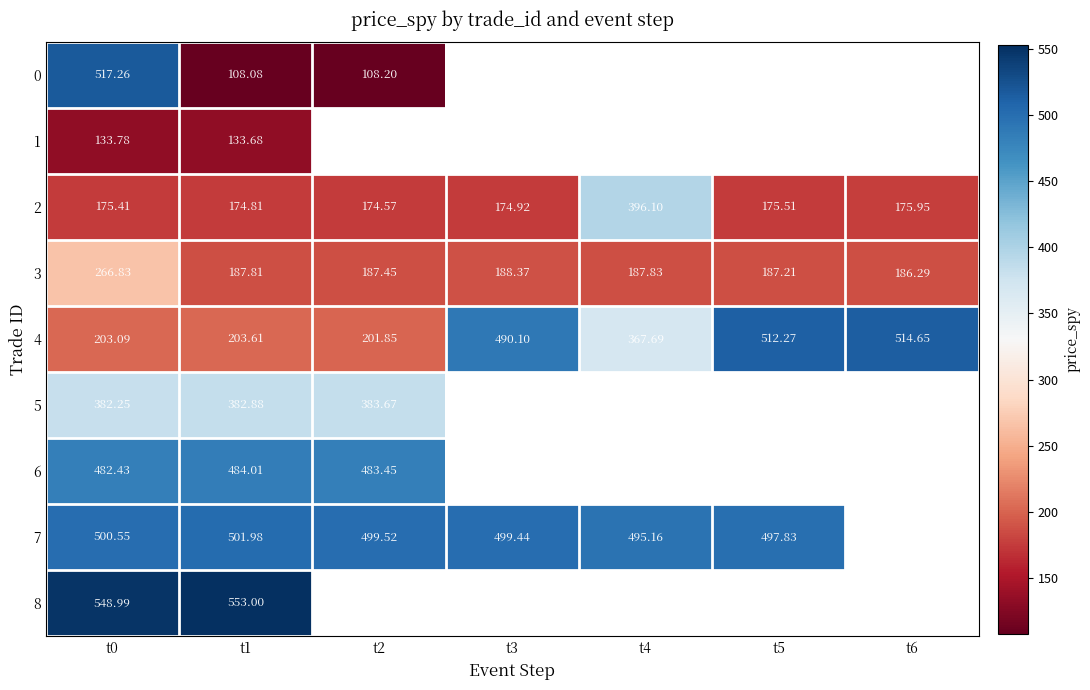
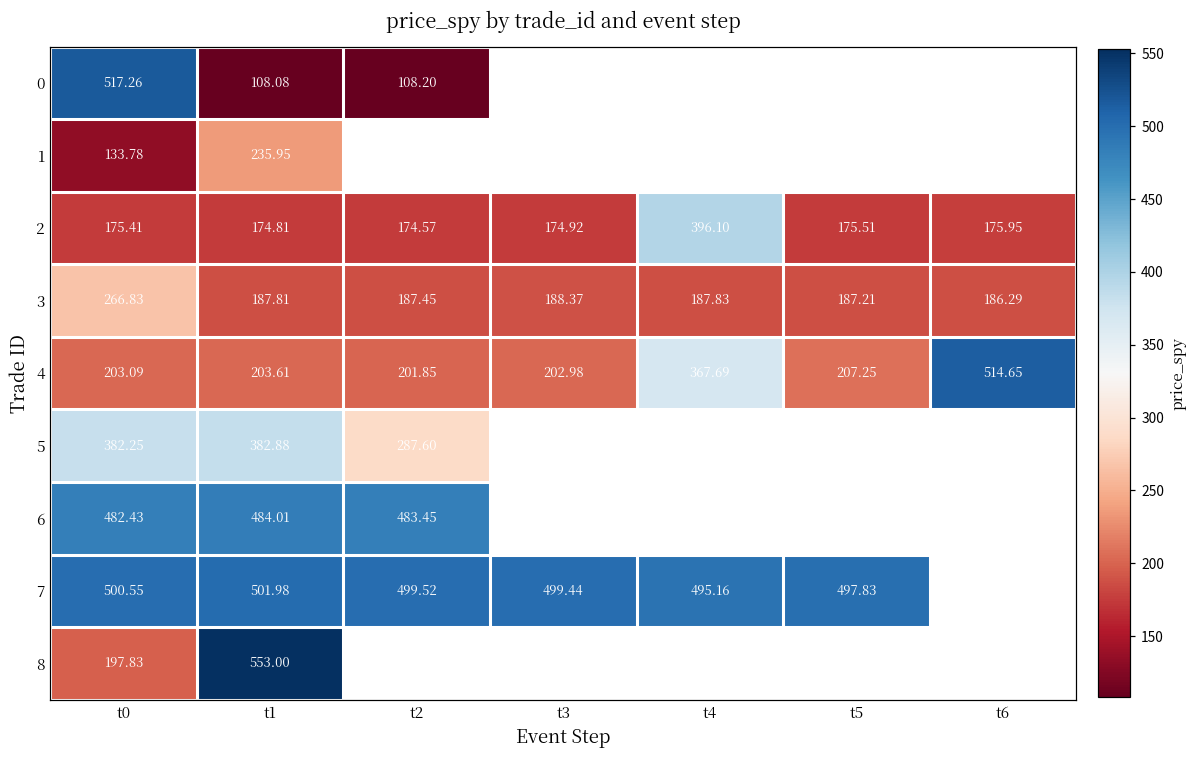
  {
    "0": {
      "t0": 517.26,
      "t1": 108.08,
      "t2": 108.20
    },
    "1": {
      "t0": 133.78,
-     "t1": 133.68
+     "t1": 235.95
    },
    "2": {
      "t0": 175.41,
      "t1": 174.81,
      "t2": 174.57,
      "t3": 174.92,
      "t4": 396.10,
      "t5": 175.51,
      "t6": 175.95
    },
    "3": {
      "t0": 266.83,
      "t1": 187.81,
      "t2": 187.45,
      "t3": 188.37,
      "t4": 187.83,
      "t5": 187.21,
      "t6": 186.29
    },
    "4": {
      "t0": 203.09,
      "t1": 203.61,
      "t2": 201.85,
-     "t3": 490.10,
-     "t5": 512.27,
+     "t3": 202.98,
+     "t5": 207.25,
      "t6": 514.65
    },
    "5": {
      "t0": 382.25,
      "t1": 382.88,
-     "t2": 383.67
+     "t2": 287.60
    },
    "6": {
      "t0": 482.43,
      "t1": 484.01,
      "t2": 483.45
    },
    "7": {
      "t0": 500.55,
      "t1": 501.98,
      "t2": 499.52,
      "t3": 499.44,
      "t4": 495.16,
      "t5": 497.83
    },
    "8": {
-     "t0": 548.99,
+     "t0": 197.83,
      "t1": 553.00
    }
  }
